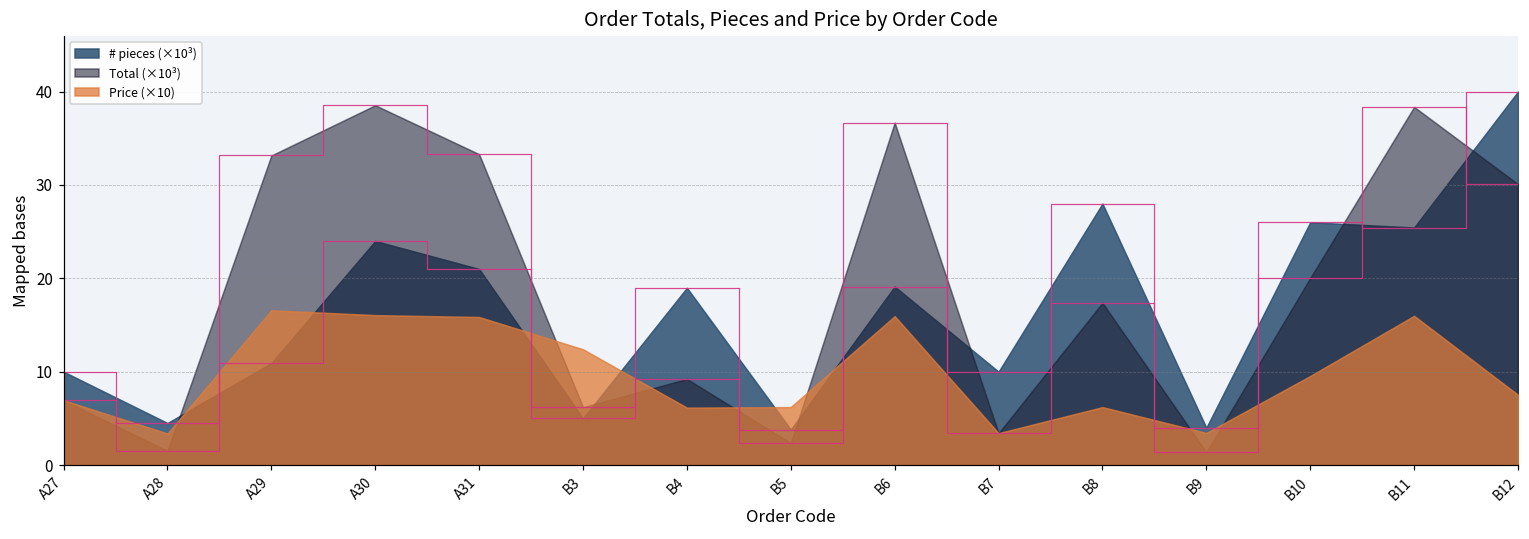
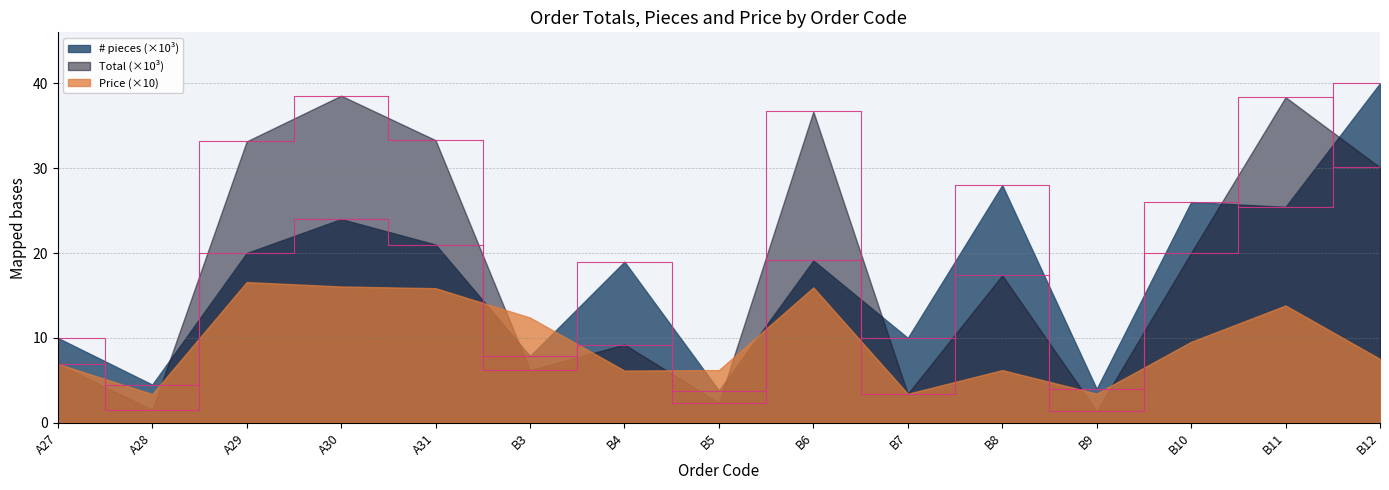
  {
    "# pieces (×10³)": {
      "A27": 10,
      "A28": 5,
-     "A29": 11,
+     "A29": 20,
      "A30": 24,
      "A31": 21,
-     "B3": 5,
+     "B3": 8,
      "B4": 19,
      "B5": 4,
      "B6": 19,
      "B7": 10,
      "B8": 28,
      "B9": 4,
      "B10": 26,
      "B11": 25,
      "B12": 40
    },
    "Total (×10³)": {
      "A28": 2,
      "A29": 33,
      "A30": 39,
      "A31": 33,
      "B3": 6,
      "B4": 9,
      "B5": 2,
      "B6": 37,
      "B8": 17,
      "B9": 1,
      "B10": 20,
      "B11": 38,
      "B12": 30
    },
    "Price (×10)": {
      "A28": 3,
      "A29": 17,
      "A30": 16,
      "A31": 16,
      "B3": 12,
      "B4": 6,
      "B5": 6,
      "B6": 16,
      "B8": 6,
      "B9": 3,
      "B10": 10,
-     "B11": 16,
+     "B11": 14,
      "B12": 8
    }
  }
